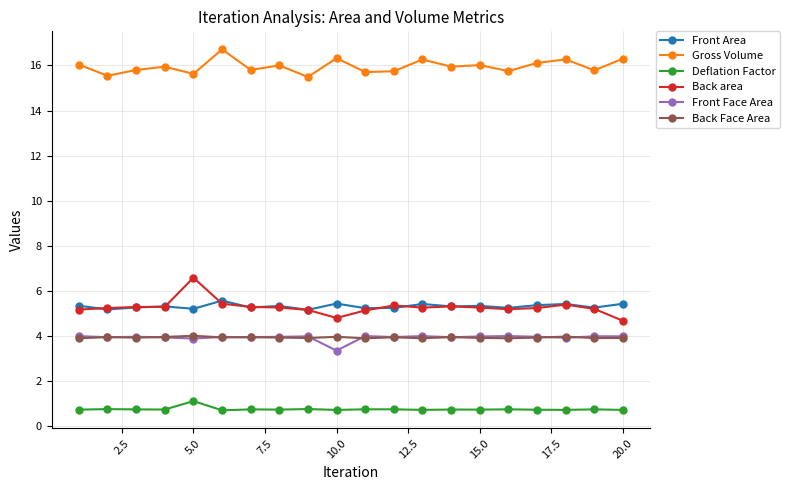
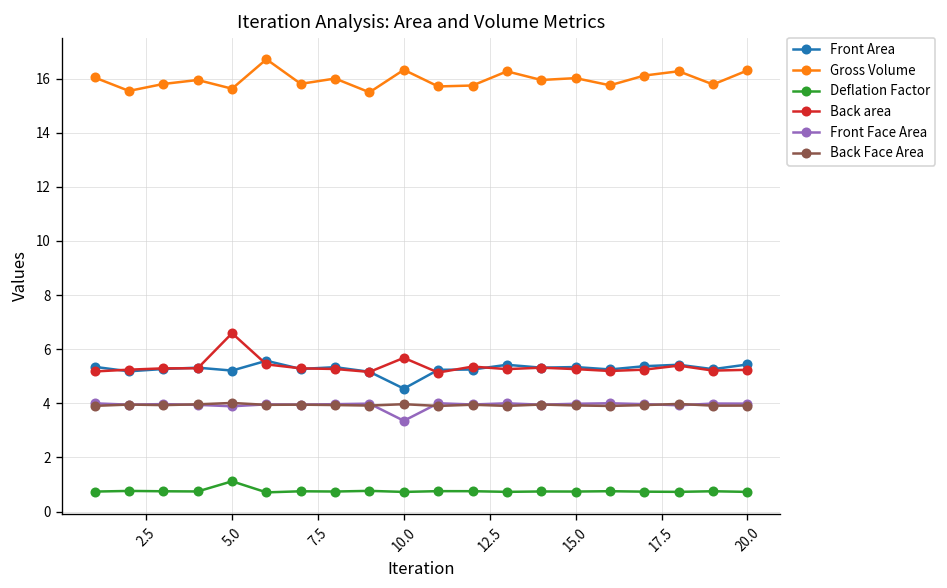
  {
    "Front Area": {
      "5.0": 5.2,
-     "10.0": 5.4,
+     "10.0": 4.5,
      "20.0": 5.4
    },
    "Gross Volume": {
      "5.0": 15.6,
      "10.0": 16.3,
      "15.0": 16.0,
      "20.0": 16.3
    },
    "Deflation Factor": {
      "5.0": 1.1,
      "10.0": 0.7,
      "15.0": 0.7,
      "20.0": 0.7
    },
    "Back area": {
      "5.0": 6.6,
-     "10.0": 4.8,
-     "20.0": 4.7
+     "10.0": 5.7,
+     "20.0": 5.2
    },
    "Front Face Area": {
      "5.0": 3.9,
      "10.0": 3.4
    },
    "Back Face Area": {
      "5.0": 4.0,
      "10.0": 4.0
    }
  }
